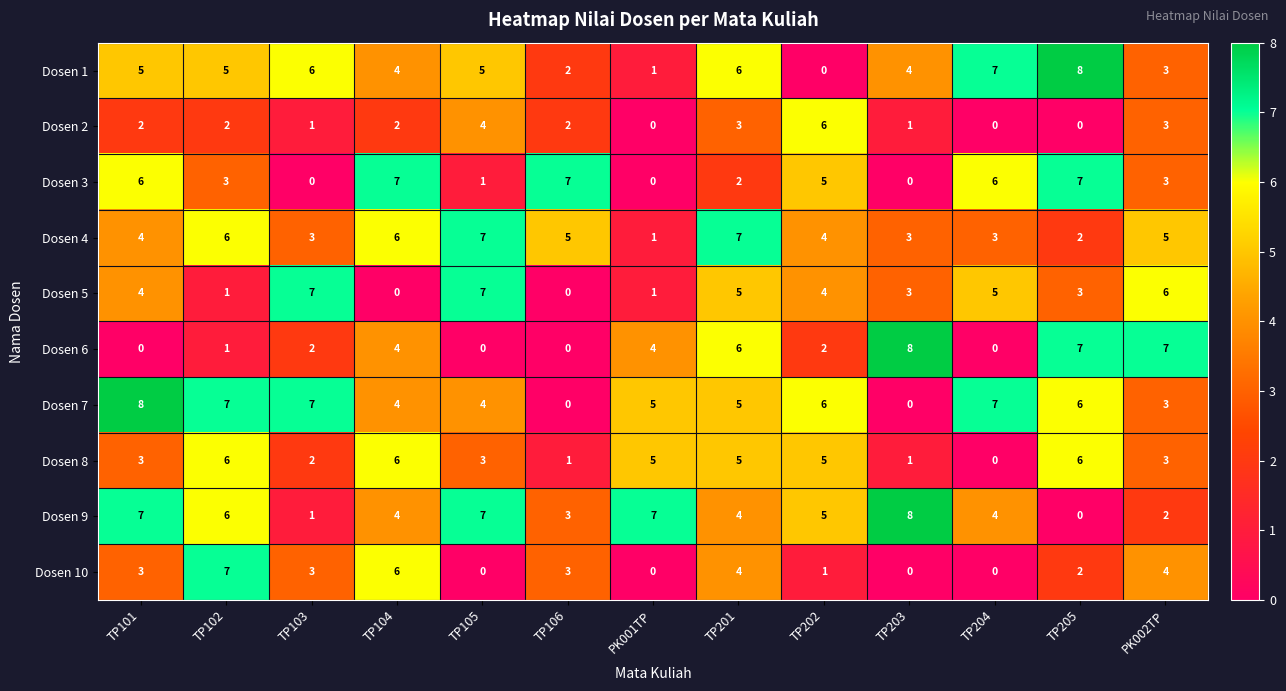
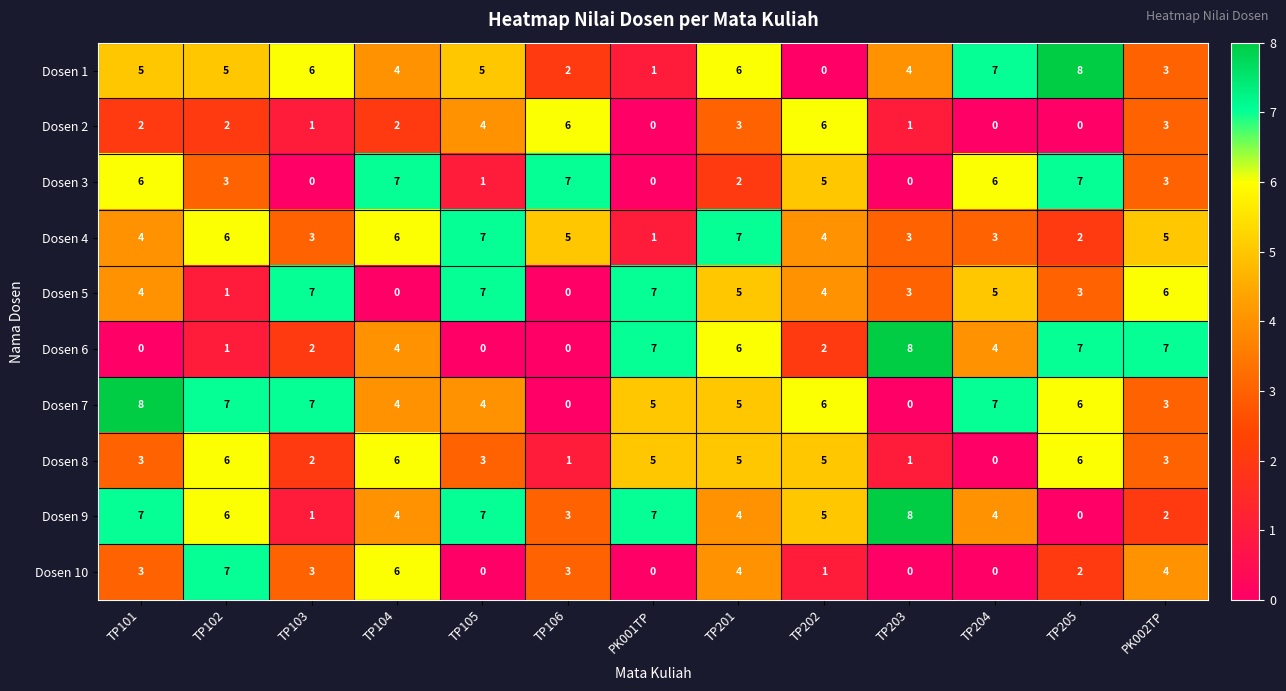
  {
    "Dosen 1": {
      "TP101": 5,
      "TP102": 5,
      "TP103": 6,
      "TP104": 4,
      "TP105": 5,
      "TP106": 2,
      "PK001TP": 1,
      "TP201": 6,
      "TP202": 0,
      "TP203": 4,
      "TP204": 7,
      "TP205": 8,
      "PK002TP": 3
    },
    "Dosen 2": {
      "TP101": 2,
      "TP102": 2,
      "TP103": 1,
      "TP104": 2,
      "TP105": 4,
-     "TP106": 2,
+     "TP106": 6,
      "PK001TP": 0,
      "TP201": 3,
      "TP202": 6,
      "TP203": 1,
      "TP204": 0,
      "TP205": 0,
      "PK002TP": 3
    },
    "Dosen 3": {
      "TP101": 6,
      "TP102": 3,
      "TP103": 0,
      "TP104": 7,
      "TP105": 1,
      "TP106": 7,
      "PK001TP": 0,
      "TP201": 2,
      "TP202": 5,
      "TP203": 0,
      "TP204": 6,
      "TP205": 7,
      "PK002TP": 3
    },
    "Dosen 4": {
      "TP101": 4,
      "TP102": 6,
      "TP103": 3,
      "TP104": 6,
      "TP105": 7,
      "TP106": 5,
      "PK001TP": 1,
      "TP201": 7,
      "TP202": 4,
      "TP203": 3,
      "TP204": 3,
      "TP205": 2,
      "PK002TP": 5
    },
    "Dosen 5": {
      "TP101": 4,
      "TP102": 1,
      "TP103": 7,
      "TP104": 0,
      "TP105": 7,
      "TP106": 0,
-     "PK001TP": 1,
+     "PK001TP": 7,
      "TP201": 5,
      "TP202": 4,
      "TP203": 3,
      "TP204": 5,
      "TP205": 3,
      "PK002TP": 6
    },
    "Dosen 6": {
      "TP101": 0,
      "TP102": 1,
      "TP103": 2,
      "TP104": 4,
      "TP105": 0,
      "TP106": 0,
-     "PK001TP": 4,
+     "PK001TP": 7,
      "TP201": 6,
      "TP202": 2,
      "TP203": 8,
-     "TP204": 0,
+     "TP204": 4,
      "TP205": 7,
      "PK002TP": 7
    },
    "Dosen 7": {
      "TP101": 8,
      "TP102": 7,
      "TP103": 7,
      "TP104": 4,
      "TP105": 4,
      "TP106": 0,
      "PK001TP": 5,
      "TP201": 5,
      "TP202": 6,
      "TP203": 0,
      "TP204": 7,
      "TP205": 6,
      "PK002TP": 3
    },
    "Dosen 8": {
      "TP101": 3,
      "TP102": 6,
      "TP103": 2,
      "TP104": 6,
      "TP105": 3,
      "TP106": 1,
      "PK001TP": 5,
      "TP201": 5,
      "TP202": 5,
      "TP203": 1,
      "TP204": 0,
      "TP205": 6,
      "PK002TP": 3
    },
    "Dosen 9": {
      "TP101": 7,
      "TP102": 6,
      "TP103": 1,
      "TP104": 4,
      "TP105": 7,
      "TP106": 3,
      "PK001TP": 7,
      "TP201": 4,
      "TP202": 5,
      "TP203": 8,
      "TP204": 4,
      "TP205": 0,
      "PK002TP": 2
    },
    "Dosen 10": {
      "TP101": 3,
      "TP102": 7,
      "TP103": 3,
      "TP104": 6,
      "TP105": 0,
      "TP106": 3,
      "PK001TP": 0,
      "TP201": 4,
      "TP202": 1,
      "TP203": 0,
      "TP204": 0,
      "TP205": 2,
      "PK002TP": 4
    }
  }
